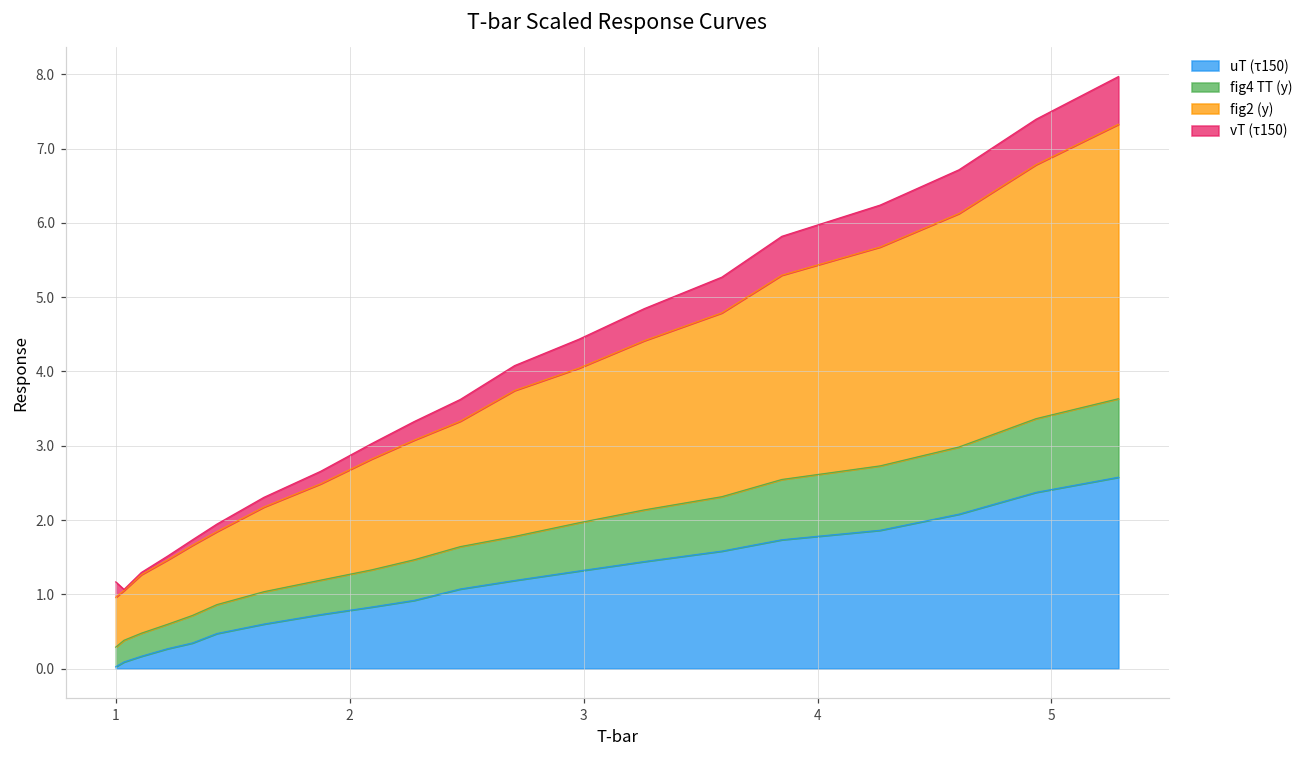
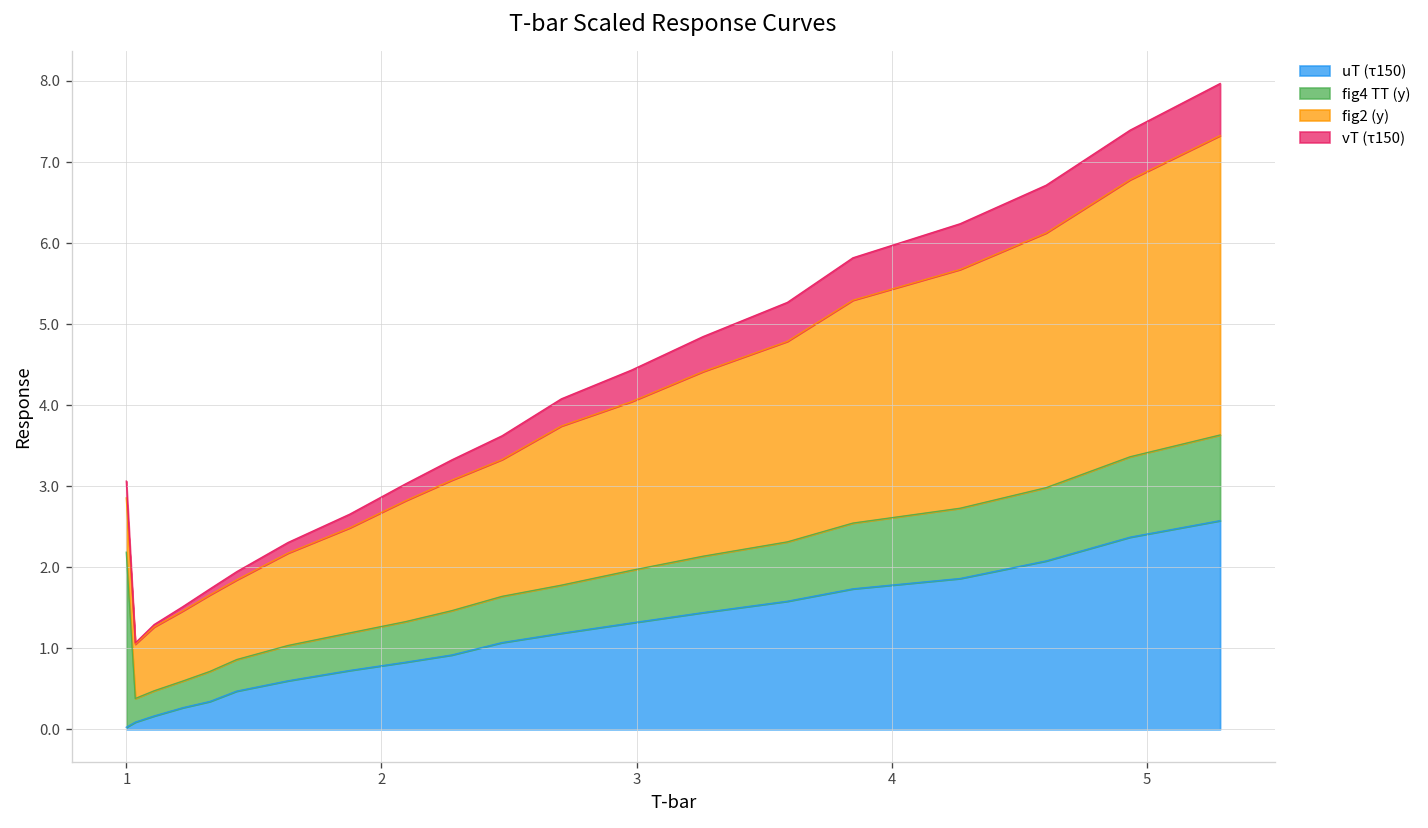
  {
    "uT (τ150)": {
      "1": 0.0
    },
    "fig4 TT (y)": {
-     "1": 0.3
+     "1": 2.2
    },
    "fig2 (y)": {
      "1": 0.7
    },
    "vT (τ150)": {
      "1": 0.2
    }
  }
